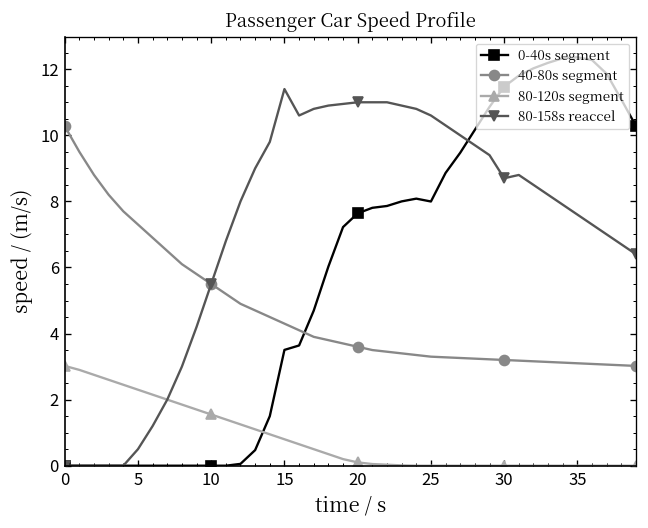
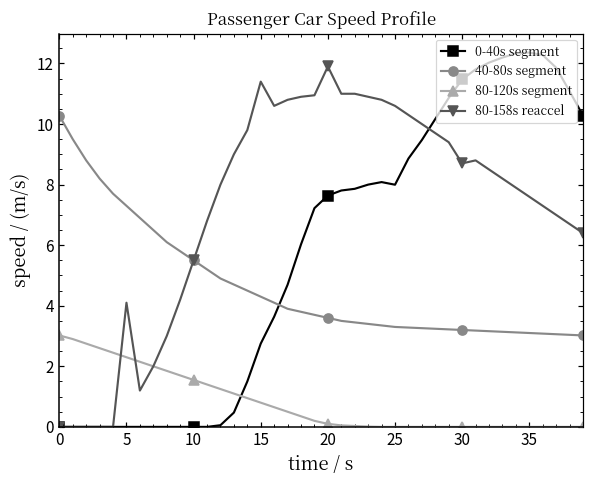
  {
    "0-40s segment": {
      "5": 0.0,
      "10": 0.0,
-     "15": 3.5,
+     "15": 2.8,
      "20": 7.6,
      "25": 8.0
    },
    "80-158s reaccel": {
-     "5": 0.5,
+     "5": 4.1,
      "15": 11.4,
-     "20": 11.0,
+     "20": 11.9,
      "25": 10.6,
      "30": 8.7,
      "35": 7.6
    }
  }
